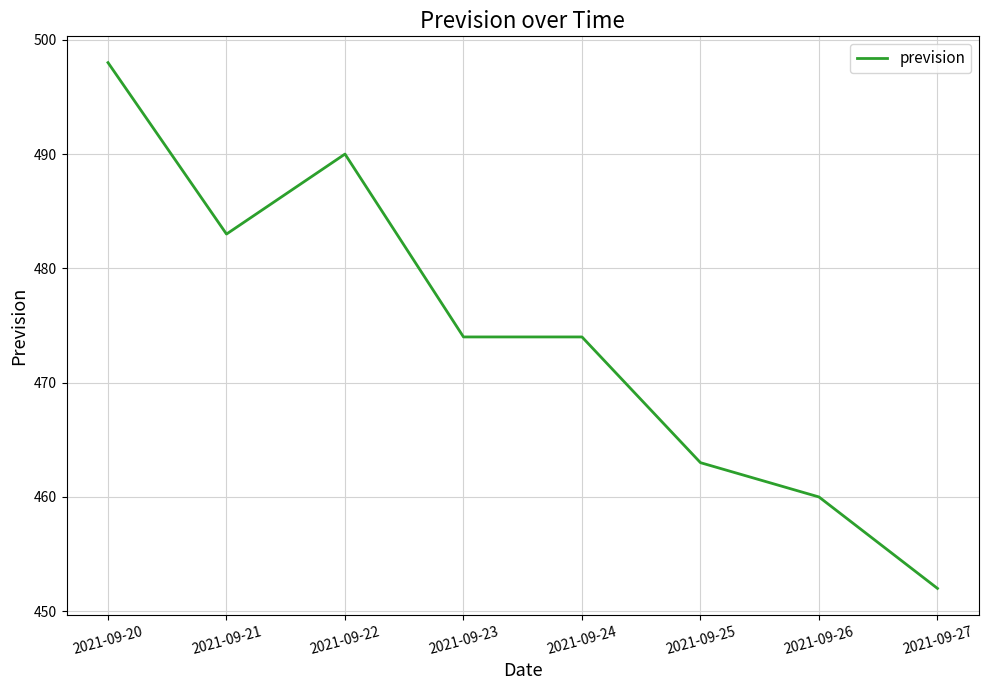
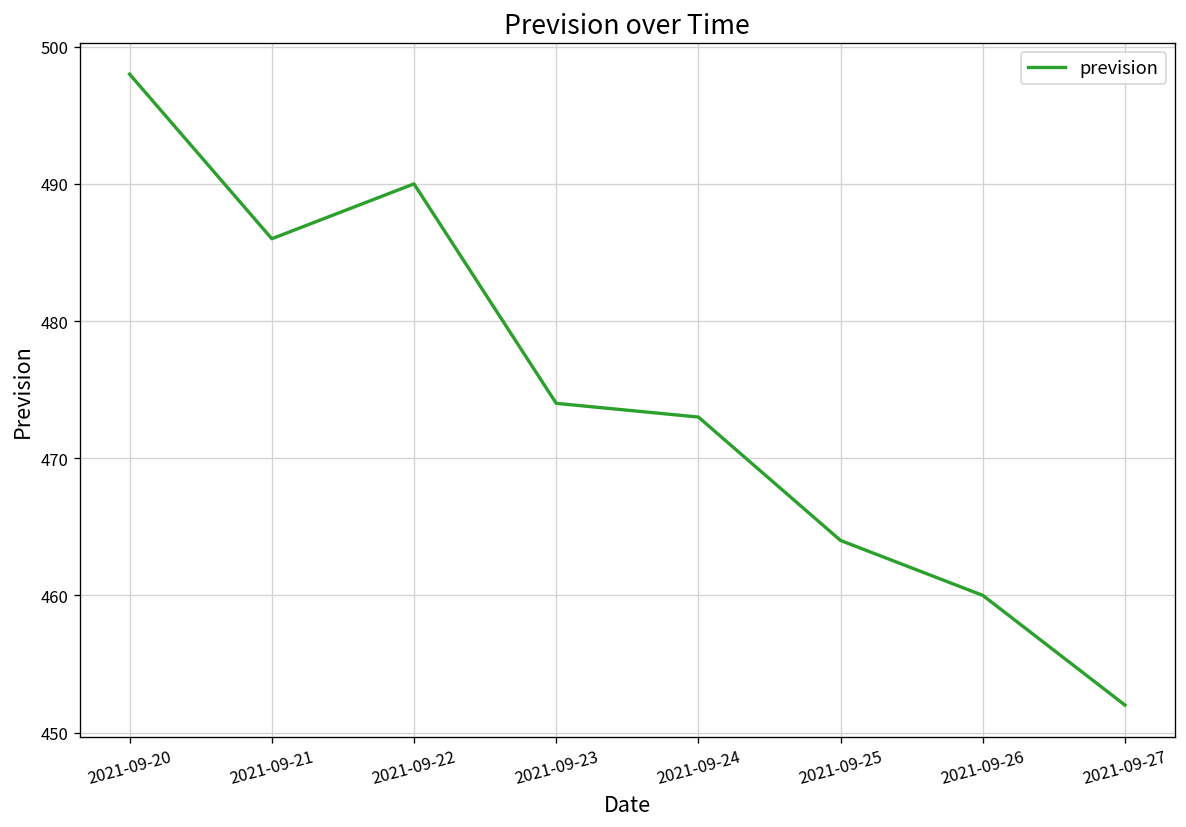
  {
    "2021-09-20": 498,
-   "2021-09-21": 483,
+   "2021-09-21": 486,
    "2021-09-22": 490,
    "2021-09-23": 474,
-   "2021-09-24": 474,
-   "2021-09-25": 463,
+   "2021-09-24": 473,
+   "2021-09-25": 464,
    "2021-09-26": 460,
    "2021-09-27": 452
  }
